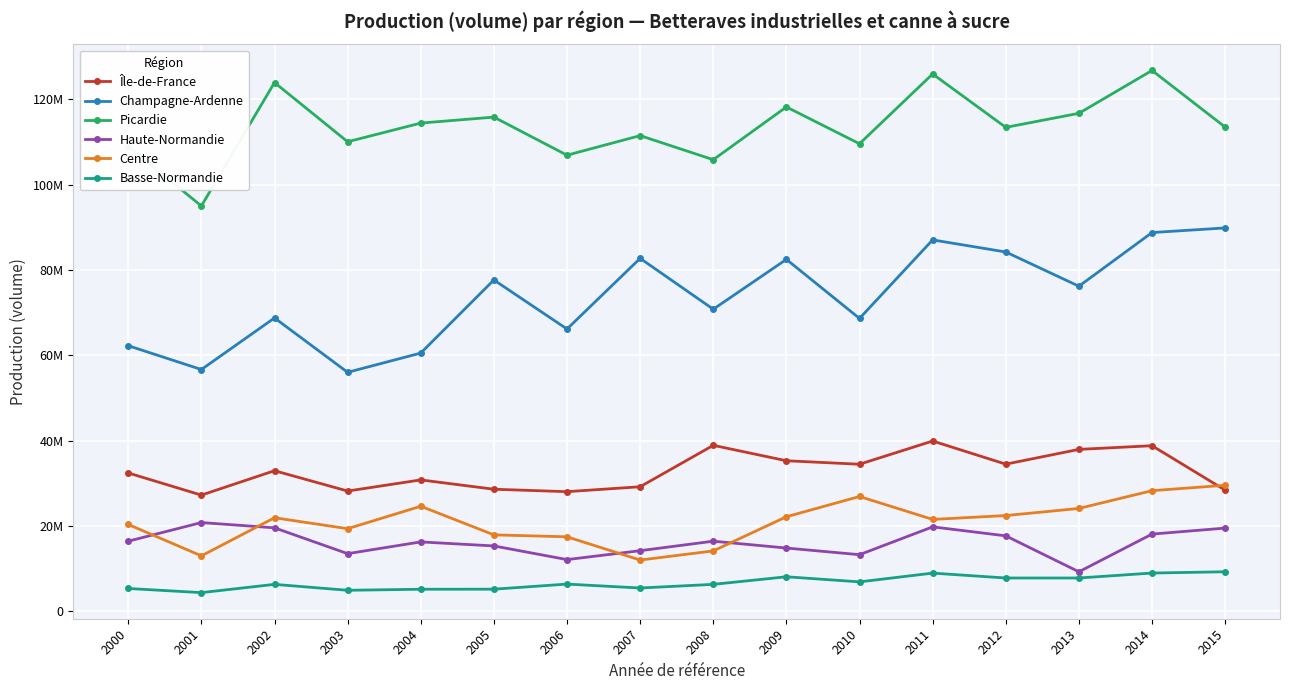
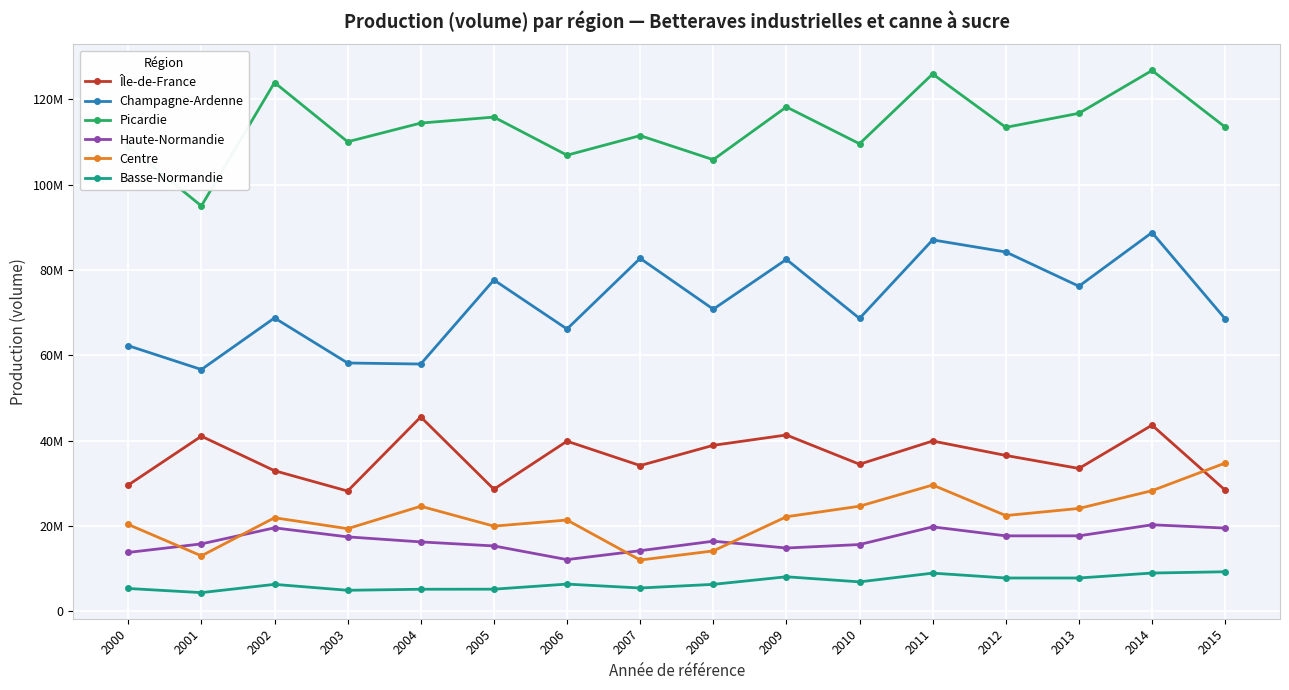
  {
    "Île-de-France": {
-     "2000": 32000000,
-     "2001": 27000000,
+     "2000": 30000000,
+     "2001": 41000000,
      "2002": 33000000,
      "2003": 28000000,
-     "2004": 31000000,
+     "2004": 46000000,
      "2005": 29000000,
-     "2006": 28000000,
-     "2007": 29000000,
+     "2006": 40000000,
+     "2007": 34000000,
      "2008": 39000000,
-     "2009": 35000000,
+     "2009": 41000000,
      "2010": 34000000,
      "2011": 40000000,
-     "2012": 34000000,
-     "2013": 38000000,
-     "2014": 39000000,
+     "2012": 37000000,
+     "2013": 33000000,
+     "2014": 44000000,
      "2015": 28000000
    },
    "Champagne-Ardenne": {
      "2000": 62000000,
      "2001": 57000000,
      "2002": 69000000,
-     "2003": 56000000,
-     "2004": 61000000,
+     "2003": 58000000,
+     "2004": 58000000,
      "2005": 78000000,
      "2006": 66000000,
      "2007": 83000000,
      "2008": 71000000,
      "2009": 82000000,
      "2010": 69000000,
      "2011": 87000000,
      "2012": 84000000,
      "2013": 76000000,
      "2014": 89000000,
-     "2015": 90000000
+     "2015": 69000000
    },
    "Haute-Normandie": {
-     "2000": 16000000,
-     "2001": 21000000,
+     "2000": 14000000,
+     "2001": 16000000,
      "2002": 20000000,
-     "2003": 13000000,
+     "2003": 17000000,
      "2004": 16000000,
      "2005": 15000000,
      "2006": 12000000,
      "2007": 14000000,
      "2008": 16000000,
      "2009": 15000000,
-     "2010": 13000000,
+     "2010": 16000000,
      "2011": 20000000,
      "2012": 18000000,
-     "2013": 9000000,
-     "2014": 18000000,
+     "2013": 18000000,
+     "2014": 20000000,
      "2015": 19000000
    },
    "Centre": {
      "2000": 20000000,
      "2001": 13000000,
      "2002": 22000000,
      "2003": 19000000,
      "2004": 25000000,
-     "2005": 18000000,
-     "2006": 17000000,
+     "2005": 20000000,
+     "2006": 21000000,
      "2007": 12000000,
      "2008": 14000000,
      "2009": 22000000,
-     "2010": 27000000,
-     "2011": 22000000,
+     "2010": 25000000,
+     "2011": 30000000,
      "2012": 22000000,
      "2013": 24000000,
      "2014": 28000000,
-     "2015": 30000000
+     "2015": 35000000
    }
  }
